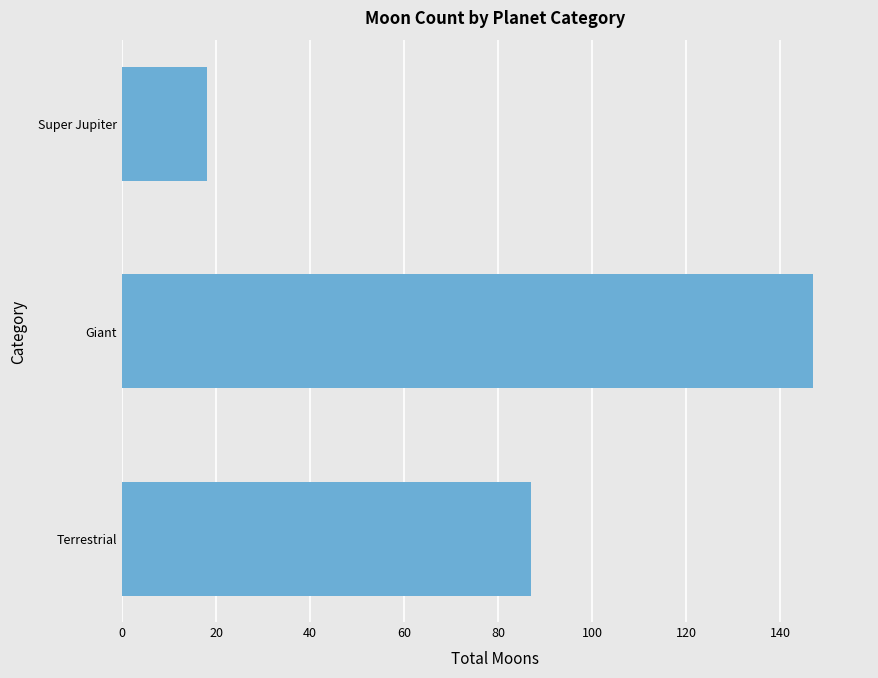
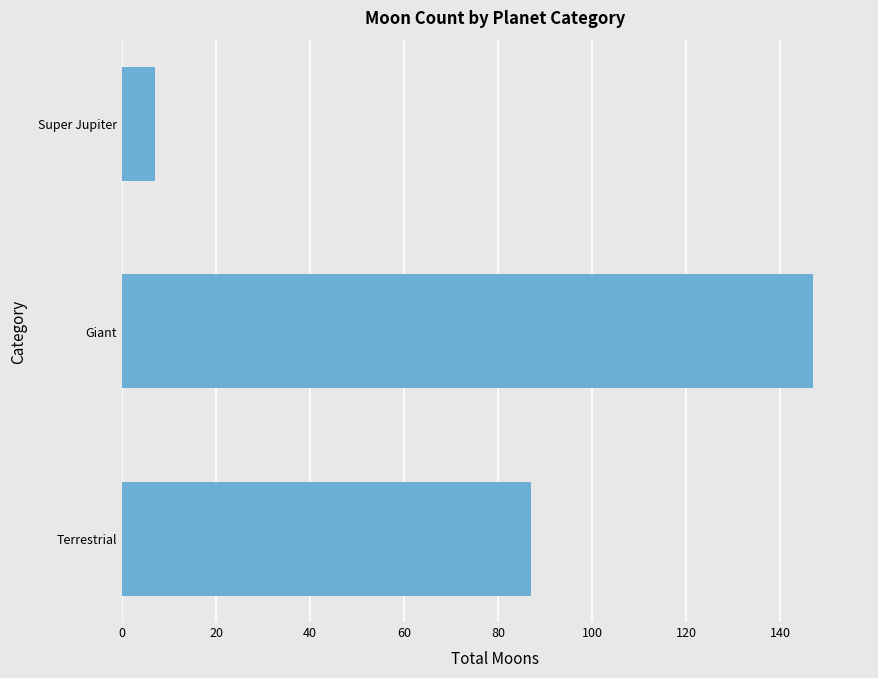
  {
-   "Super Jupiter": 18,
+   "Super Jupiter": 7,
    "Giant": 147,
    "Terrestrial": 87
  }
